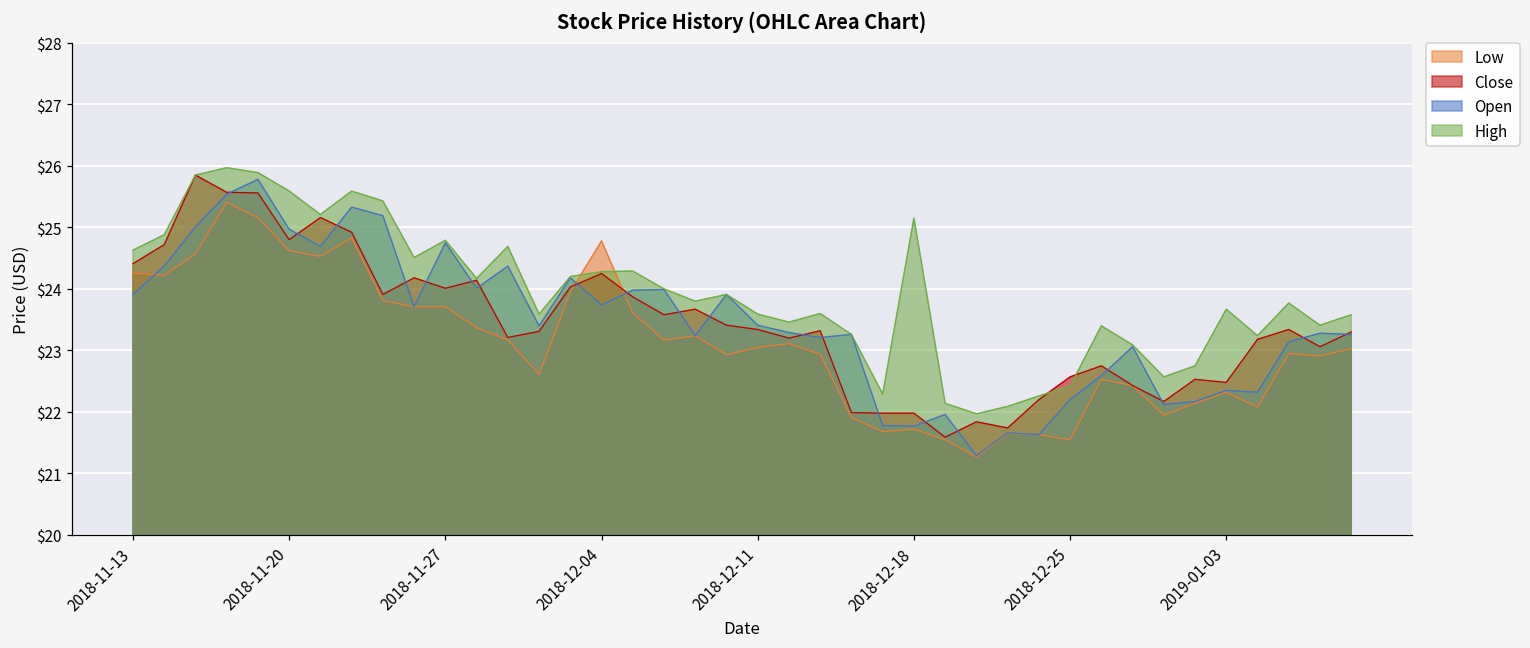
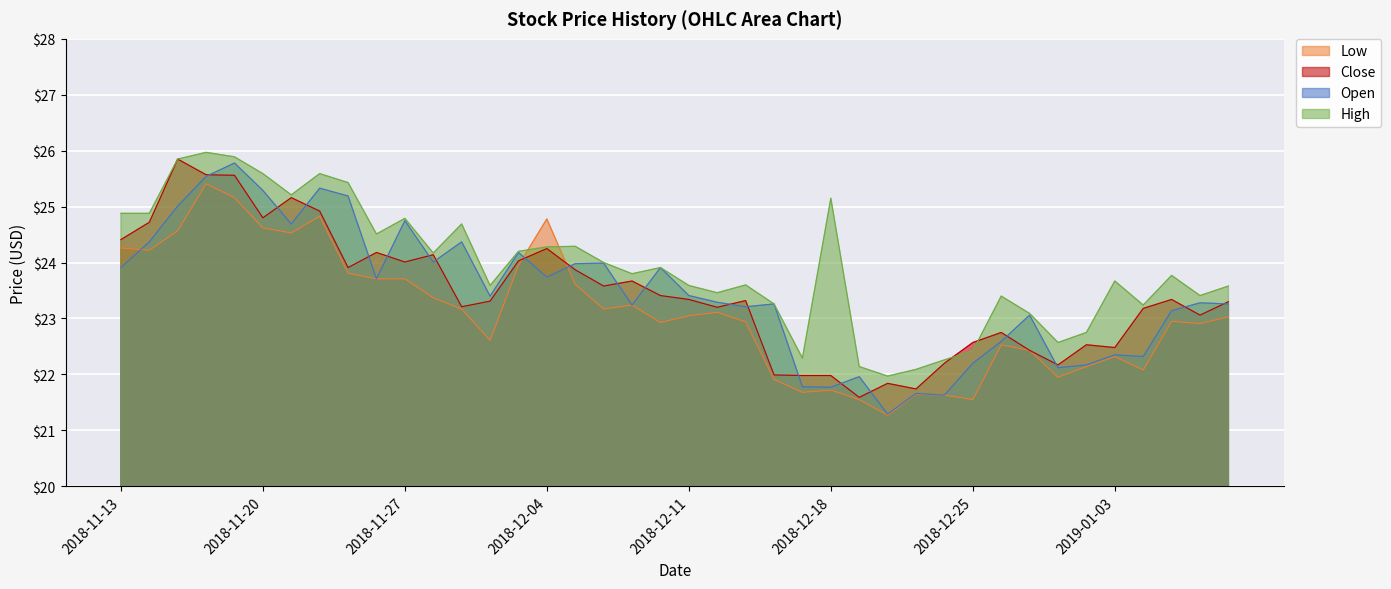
  {
    "Low": {
      "2018-11-13": "$24.3",
      "2018-11-20": "$24.6",
      "2018-11-27": "$23.7",
      "2018-12-04": "$24.8",
      "2018-12-11": "$23.1",
      "2018-12-18": "$21.7",
      "2018-12-25": "$21.6"
    },
    "Close": {
      "2018-11-13": "$24.4",
      "2018-11-20": "$24.8",
      "2018-11-27": "$24.0",
      "2018-12-11": "$23.3",
      "2018-12-18": "$22.0",
      "2018-12-25": "$22.6",
      "2019-01-03": "$22.5"
    },
    "Open": {
      "2018-11-13": "$23.9",
-     "2018-11-20": "$25.0",
+     "2018-11-20": "$25.3",
      "2018-12-04": "$23.7",
      "2018-12-11": "$23.4",
      "2018-12-18": "$21.8",
      "2018-12-25": "$22.2"
    },
    "High": {
-     "2018-11-13": "$24.6",
+     "2018-11-13": "$24.9",
      "2018-11-20": "$25.6",
      "2018-12-11": "$23.6",
      "2018-12-18": "$25.2",
      "2018-12-25": "$22.4",
      "2019-01-03": "$23.7"
    }
  }
